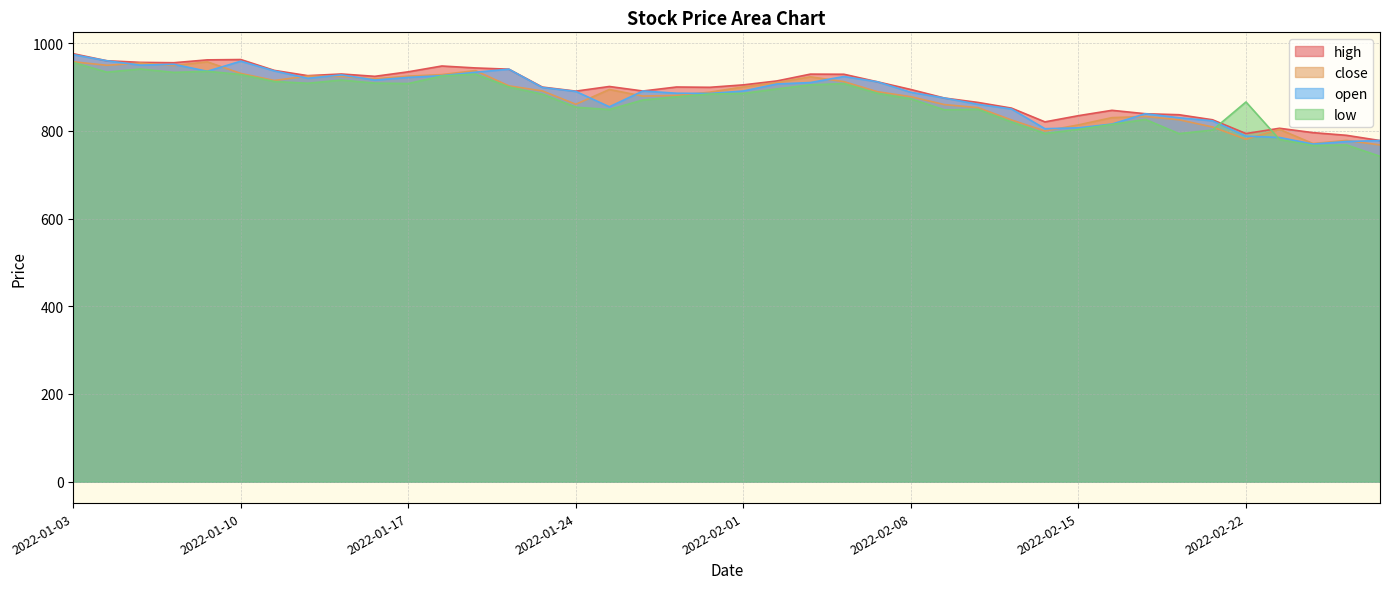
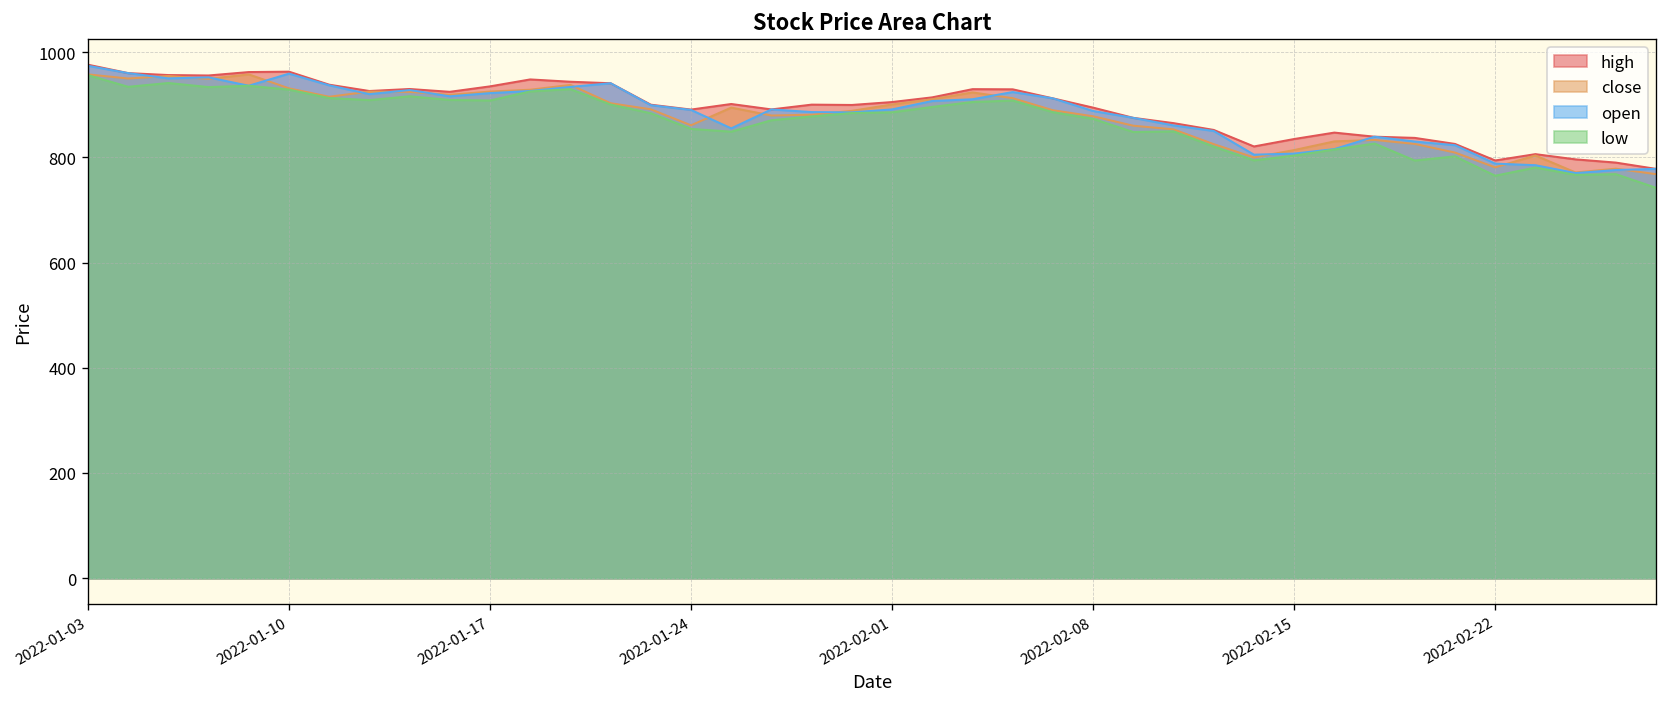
  {
    "open": {
      "2022-02-08": 890,
      "2022-02-22": 790
    },
    "low": {
      "2022-01-17": 910,
      "2022-01-24": 850,
-     "2022-02-22": 870
+     "2022-02-22": 770
    }
  }
